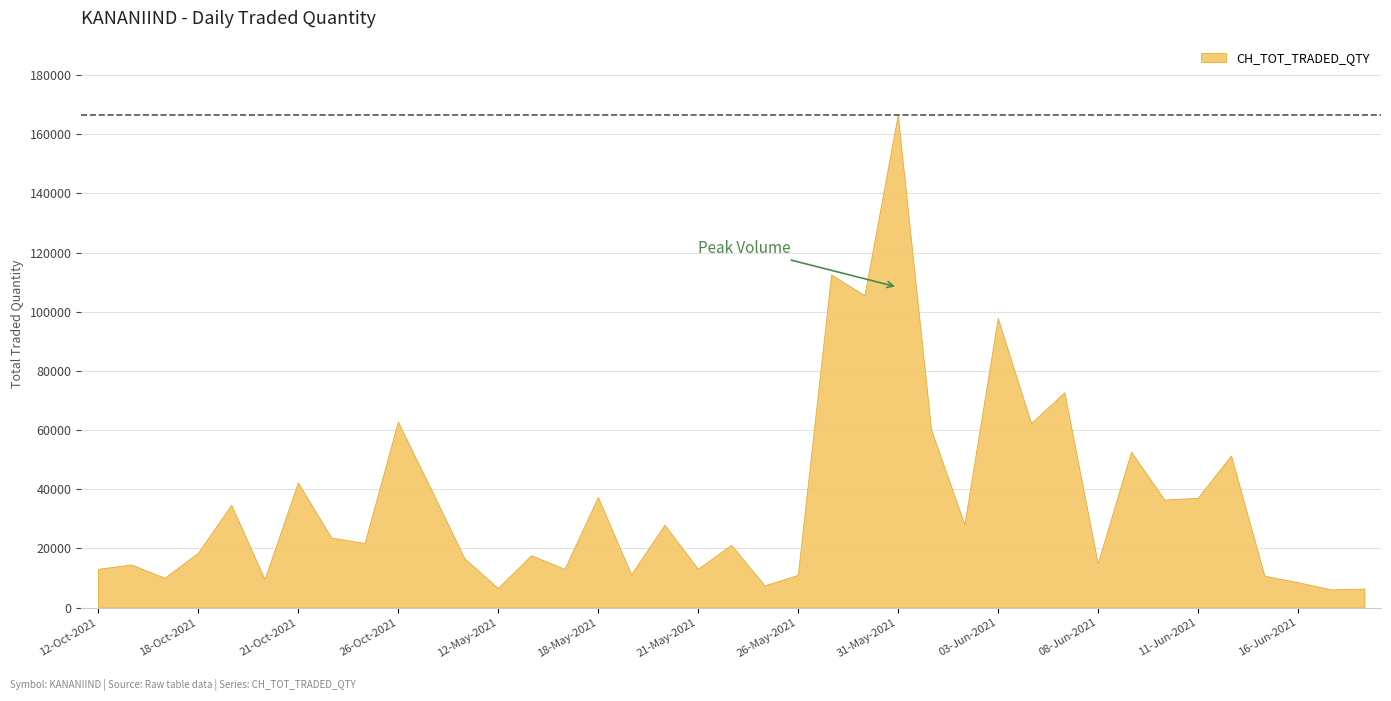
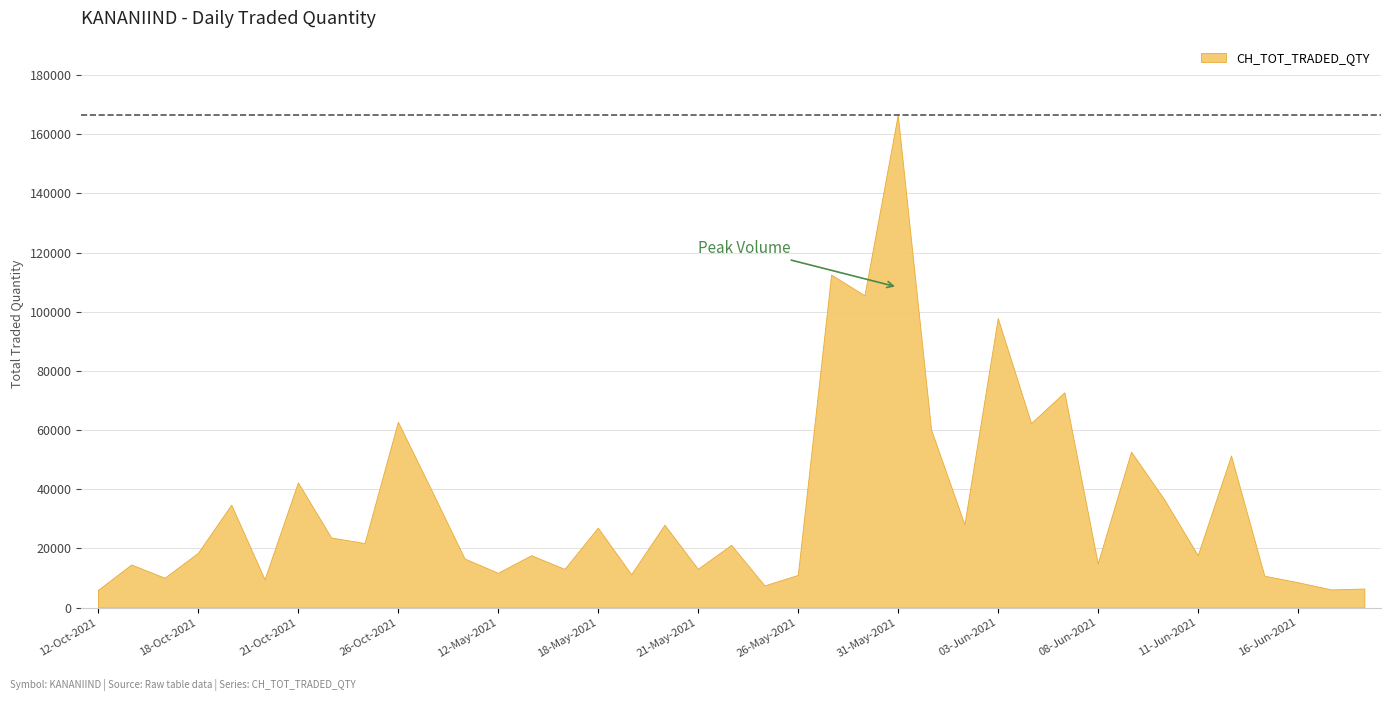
  {
-   "12-Oct-2021": 13000,
+   "12-Oct-2021": 6000,
    "18-Oct-2021": 19000,
    "21-Oct-2021": 42000,
    "26-Oct-2021": 63000,
-   "12-May-2021": 7000,
-   "18-May-2021": 37000,
+   "12-May-2021": 12000,
+   "18-May-2021": 27000,
    "21-May-2021": 13000,
    "26-May-2021": 11000,
    "31-May-2021": 167000,
    "03-Jun-2021": 98000,
    "08-Jun-2021": 15000,
-   "11-Jun-2021": 37000,
+   "11-Jun-2021": 18000,
    "16-Jun-2021": 9000
  }
